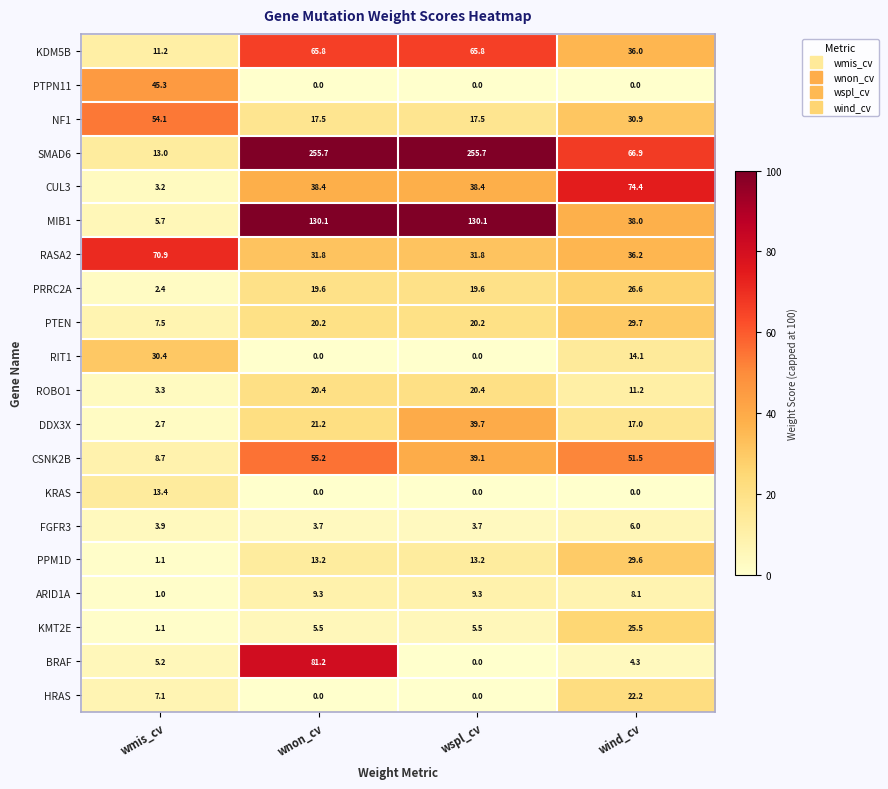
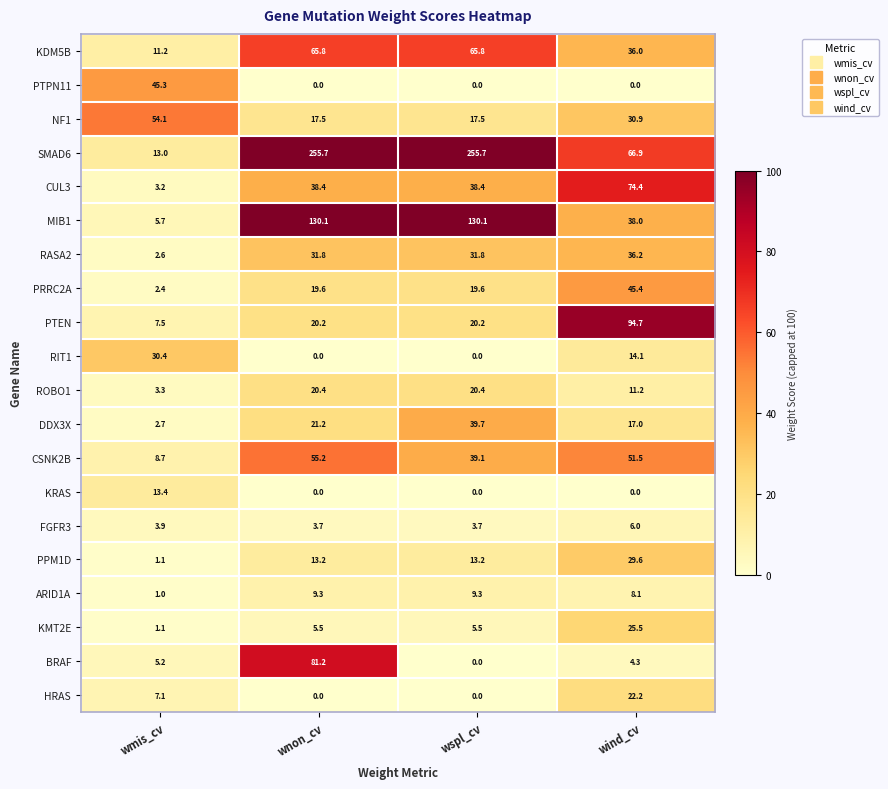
  {
    "KDM5B": {
      "wmis_cv": 11.2,
      "wnon_cv": 65.8,
      "wspl_cv": 65.8,
      "wind_cv": 36.0
    },
    "PTPN11": {
      "wmis_cv": 45.3,
      "wnon_cv": 0.0,
      "wspl_cv": 0.0,
      "wind_cv": 0.0
    },
    "NF1": {
      "wmis_cv": 54.1,
      "wnon_cv": 17.5,
      "wspl_cv": 17.5,
      "wind_cv": 30.9
    },
    "SMAD6": {
      "wmis_cv": 13.0,
      "wnon_cv": 255.7,
      "wspl_cv": 255.7,
      "wind_cv": 66.9
    },
    "CUL3": {
      "wmis_cv": 3.2,
      "wnon_cv": 38.4,
      "wspl_cv": 38.4,
      "wind_cv": 74.4
    },
    "MIB1": {
      "wmis_cv": 5.7,
      "wnon_cv": 130.1,
      "wspl_cv": 130.1,
      "wind_cv": 38.0
    },
    "RASA2": {
-     "wmis_cv": 70.9,
+     "wmis_cv": 2.6,
      "wnon_cv": 31.8,
      "wspl_cv": 31.8,
      "wind_cv": 36.2
    },
    "PRRC2A": {
      "wmis_cv": 2.4,
      "wnon_cv": 19.6,
      "wspl_cv": 19.6,
-     "wind_cv": 26.6
+     "wind_cv": 45.4
    },
    "PTEN": {
      "wmis_cv": 7.5,
      "wnon_cv": 20.2,
      "wspl_cv": 20.2,
-     "wind_cv": 29.7
+     "wind_cv": 94.7
    },
    "RIT1": {
      "wmis_cv": 30.4,
      "wnon_cv": 0.0,
      "wspl_cv": 0.0,
      "wind_cv": 14.1
    },
    "ROBO1": {
      "wmis_cv": 3.3,
      "wnon_cv": 20.4,
      "wspl_cv": 20.4,
      "wind_cv": 11.2
    },
    "DDX3X": {
      "wmis_cv": 2.7,
      "wnon_cv": 21.2,
      "wspl_cv": 39.7,
      "wind_cv": 17.0
    },
    "CSNK2B": {
      "wmis_cv": 8.7,
      "wnon_cv": 55.2,
      "wspl_cv": 39.1,
      "wind_cv": 51.5
    },
    "KRAS": {
      "wmis_cv": 13.4,
      "wnon_cv": 0.0,
      "wspl_cv": 0.0,
      "wind_cv": 0.0
    },
    "FGFR3": {
      "wmis_cv": 3.9,
      "wnon_cv": 3.7,
      "wspl_cv": 3.7,
      "wind_cv": 6.0
    },
    "PPM1D": {
      "wmis_cv": 1.1,
      "wnon_cv": 13.2,
      "wspl_cv": 13.2,
      "wind_cv": 29.6
    },
    "ARID1A": {
      "wmis_cv": 1.0,
      "wnon_cv": 9.3,
      "wspl_cv": 9.3,
      "wind_cv": 8.1
    },
    "KMT2E": {
      "wmis_cv": 1.1,
      "wnon_cv": 5.5,
      "wspl_cv": 5.5,
      "wind_cv": 25.5
    },
    "BRAF": {
      "wmis_cv": 5.2,
      "wnon_cv": 81.2,
      "wspl_cv": 0.0,
      "wind_cv": 4.3
    },
    "HRAS": {
      "wmis_cv": 7.1,
      "wnon_cv": 0.0,
      "wspl_cv": 0.0,
      "wind_cv": 22.2
    }
  }
